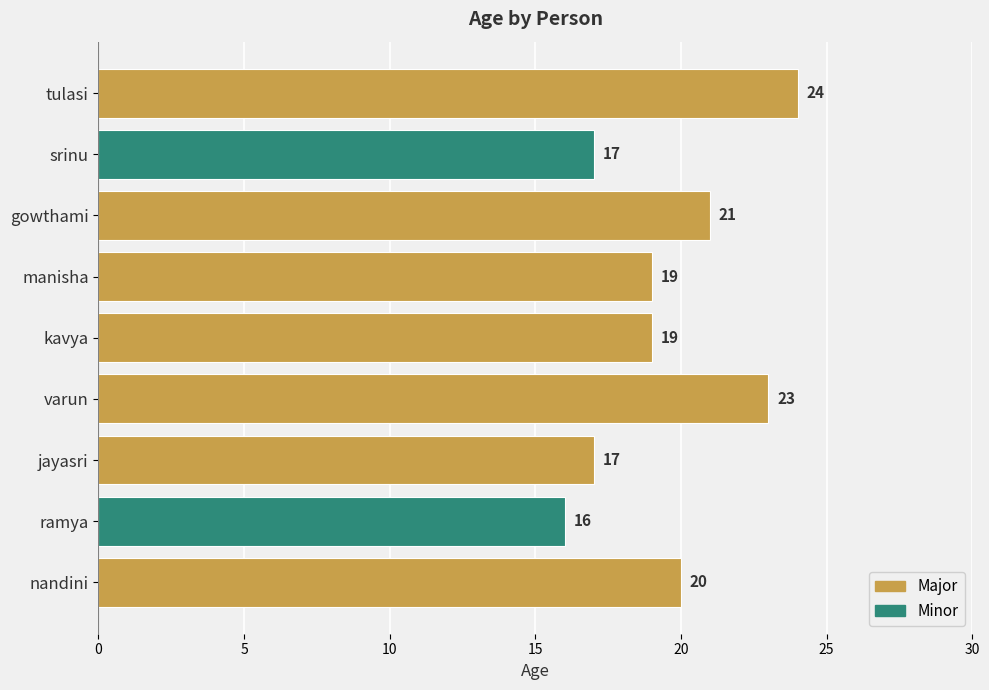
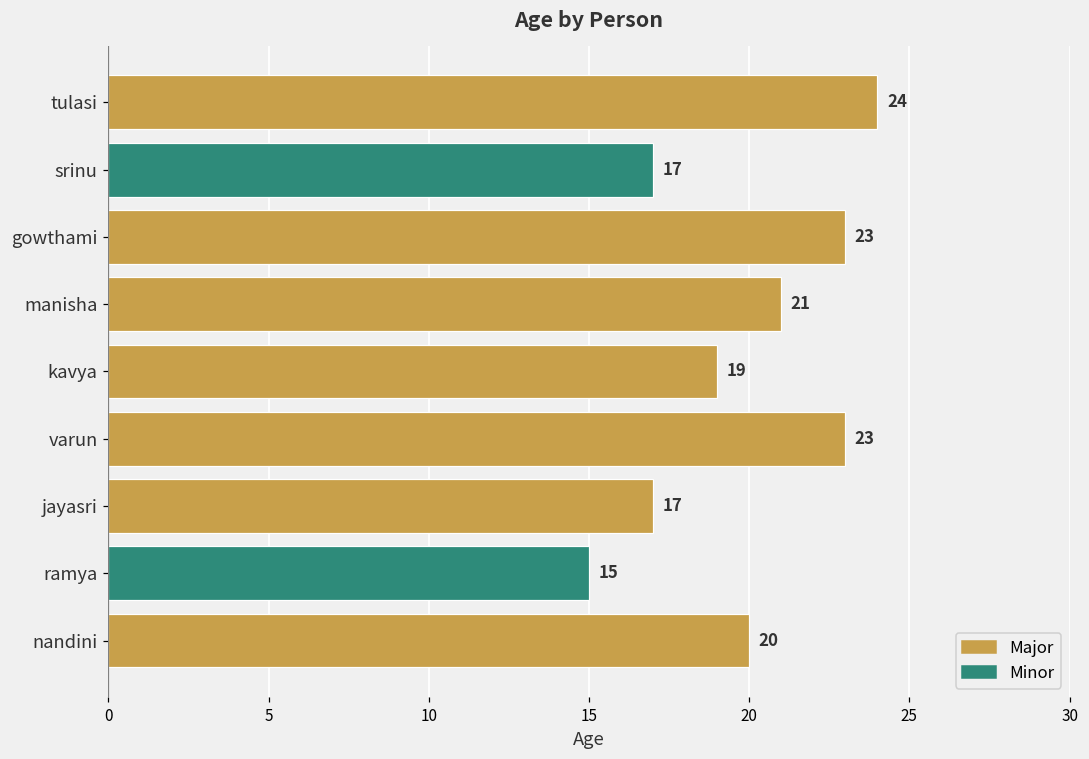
  {
    "tulasi": 24,
    "srinu": 17,
-   "gowthami": 21,
-   "manisha": 19,
+   "gowthami": 23,
+   "manisha": 21,
    "kavya": 19,
    "varun": 23,
    "jayasri": 17,
-   "ramya": 16,
+   "ramya": 15,
    "nandini": 20
  }
